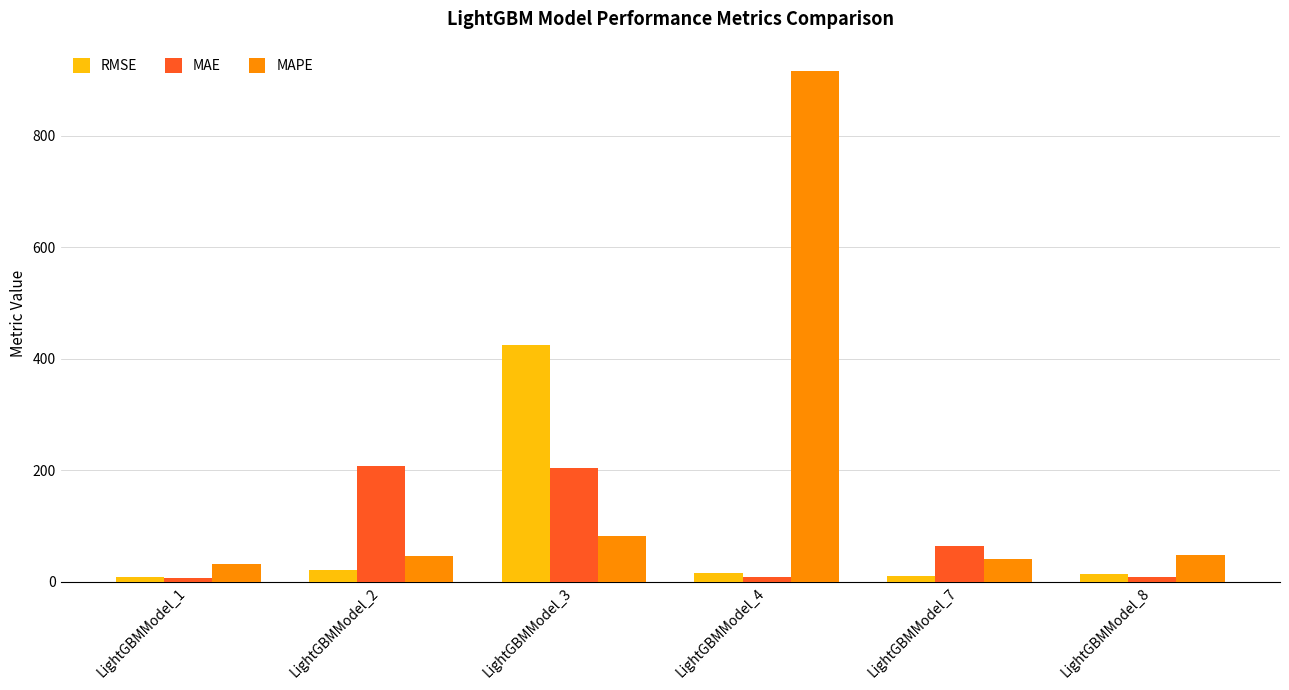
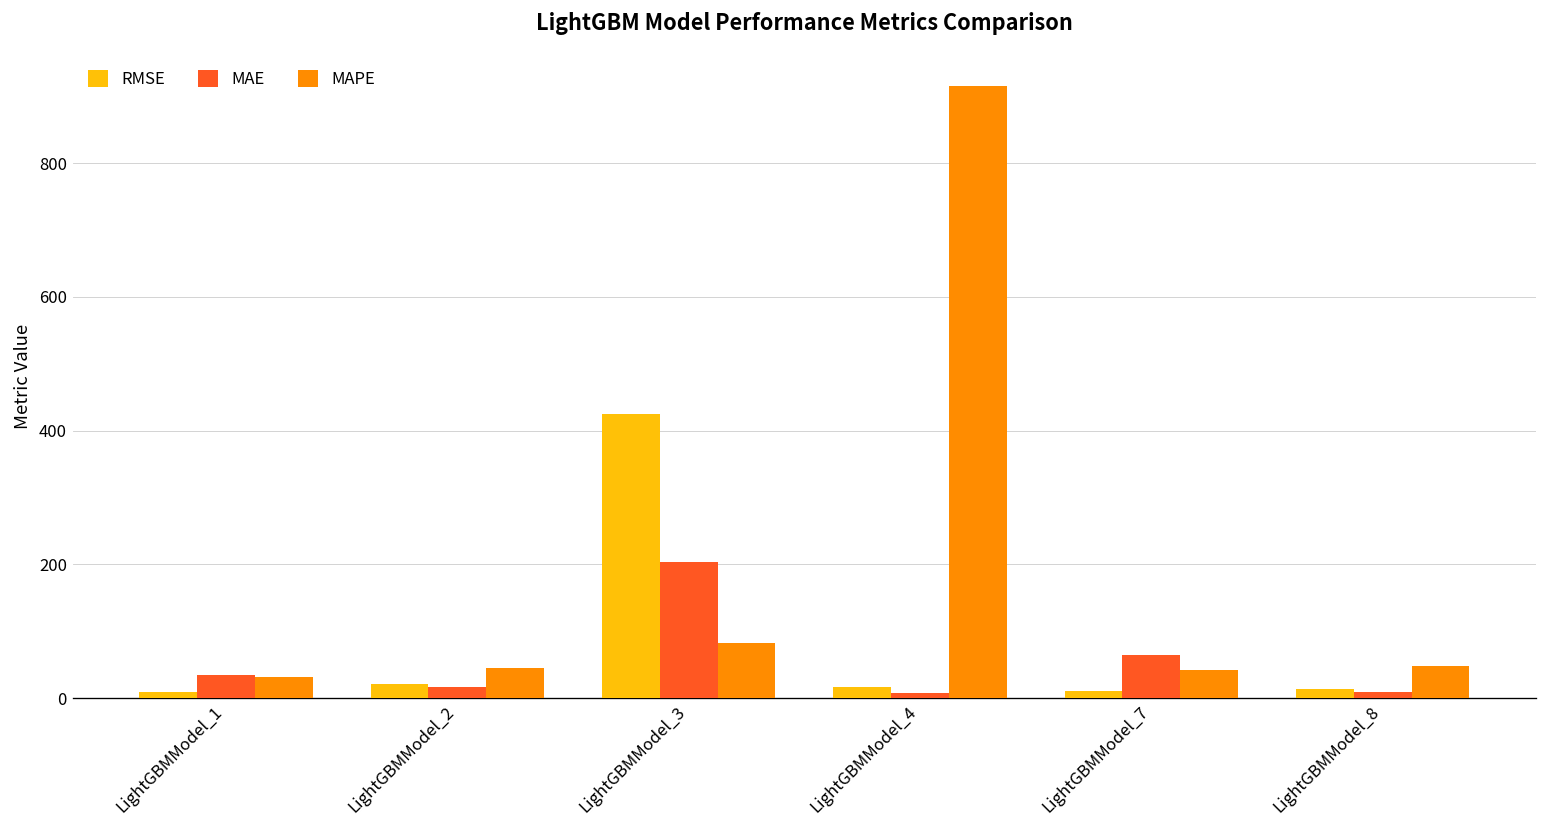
  {
    "MAE": {
-     "LightGBMModel_1": 10,
-     "LightGBMModel_2": 210,
+     "LightGBMModel_1": 30,
+     "LightGBMModel_2": 20,
      "LightGBMModel_3": 200,
      "LightGBMModel_4": 10,
      "LightGBMModel_7": 60,
      "LightGBMModel_8": 10
    }
  }
